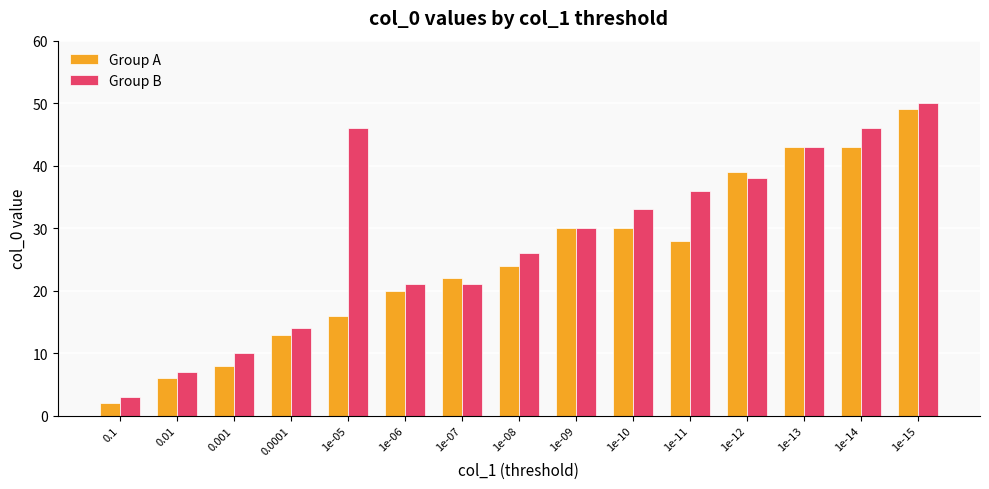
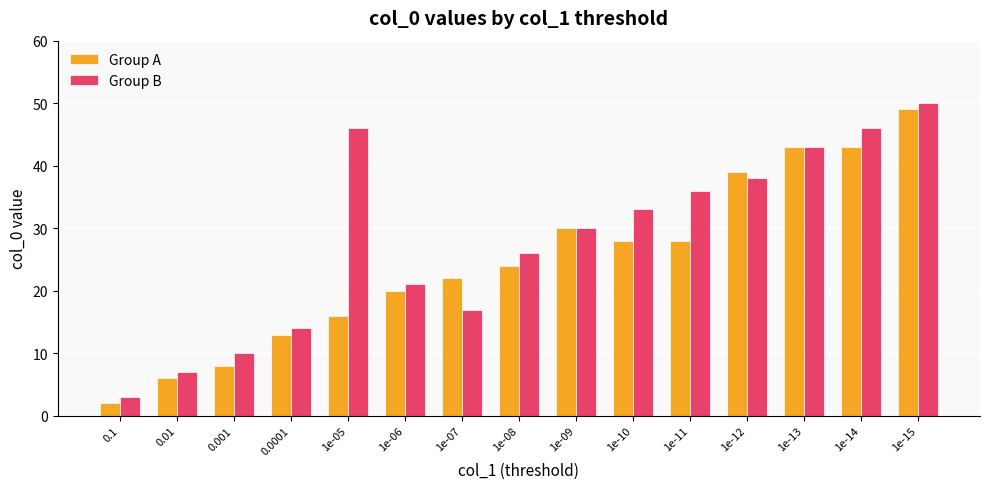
  {
    "Group A": {
      "0.1": 2,
      "0.01": 6,
      "0.001": 8,
      "0.0001": 13,
      "1e-05": 16,
      "1e-06": 20,
      "1e-07": 22,
      "1e-08": 24,
      "1e-09": 30,
-     "1e-10": 30,
+     "1e-10": 28,
      "1e-11": 28,
      "1e-12": 39,
      "1e-13": 43,
      "1e-14": 43,
      "1e-15": 49
    },
    "Group B": {
      "0.1": 3,
      "0.01": 7,
      "0.001": 10,
      "0.0001": 14,
      "1e-05": 46,
      "1e-06": 21,
-     "1e-07": 21,
+     "1e-07": 17,
      "1e-08": 26,
      "1e-09": 30,
      "1e-10": 33,
      "1e-11": 36,
      "1e-12": 38,
      "1e-13": 43,
      "1e-14": 46,
      "1e-15": 50
    }
  }
